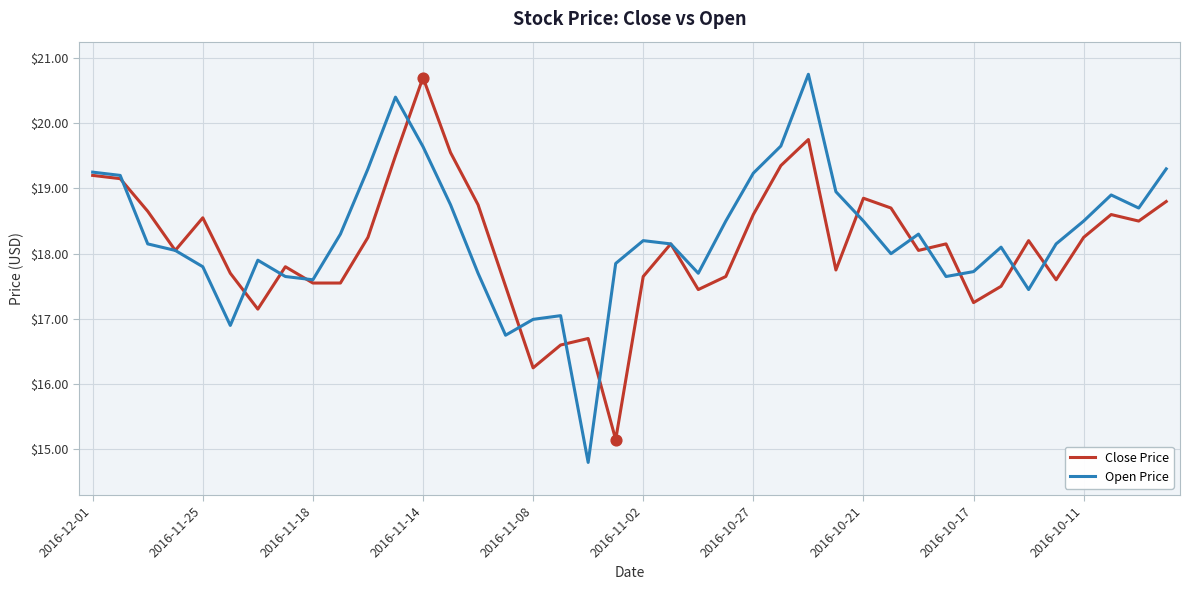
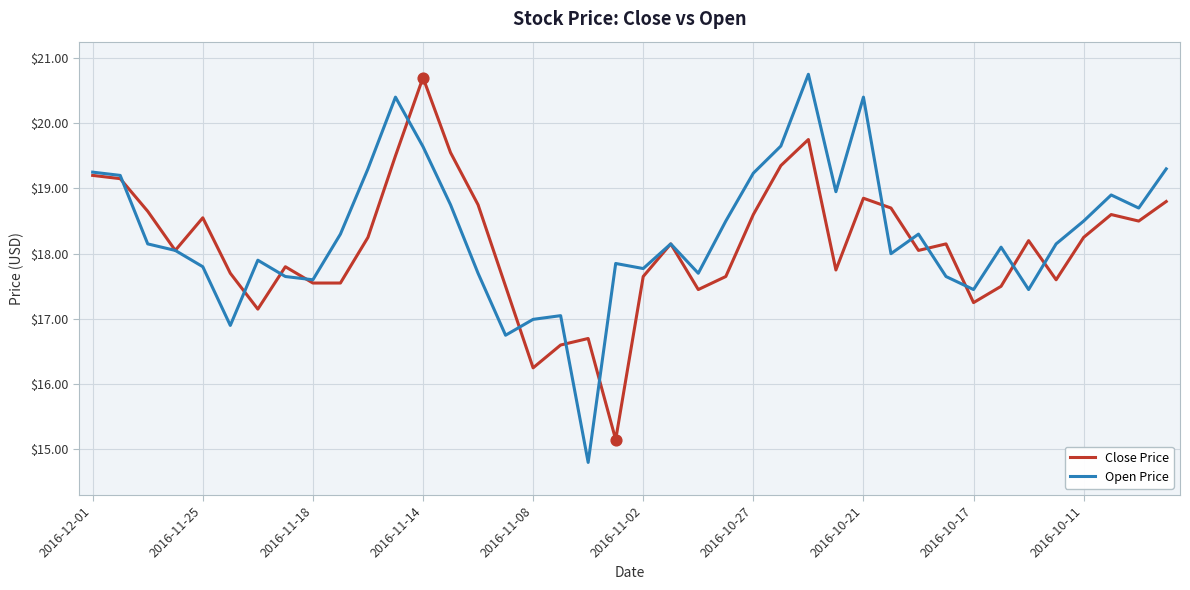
  {
    "Open Price": {
      "2016-12-01": "$19.3",
      "2016-11-25": "$17.8",
      "2016-11-18": "$17.6",
      "2016-11-14": "$19.6",
      "2016-11-08": "$17.0",
-     "2016-11-02": "$18.2",
+     "2016-11-02": "$17.8",
      "2016-10-27": "$19.2",
-     "2016-10-21": "$18.5",
-     "2016-10-17": "$17.7",
+     "2016-10-21": "$20.4",
+     "2016-10-17": "$17.5",
      "2016-10-11": "$18.5"
    }
  }
